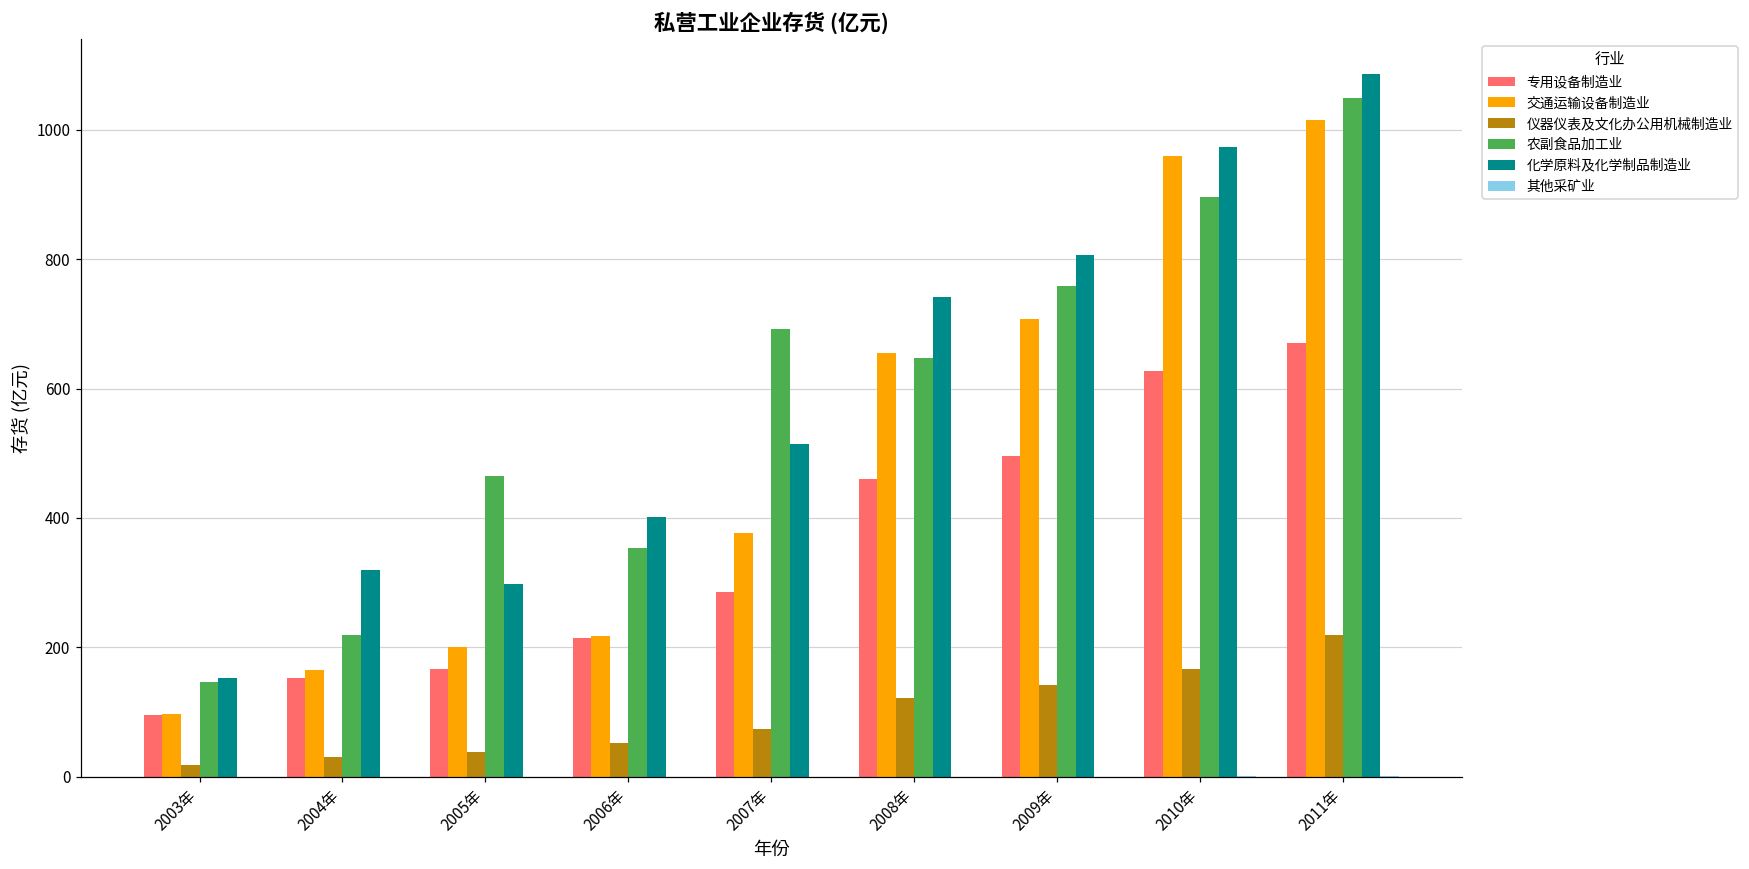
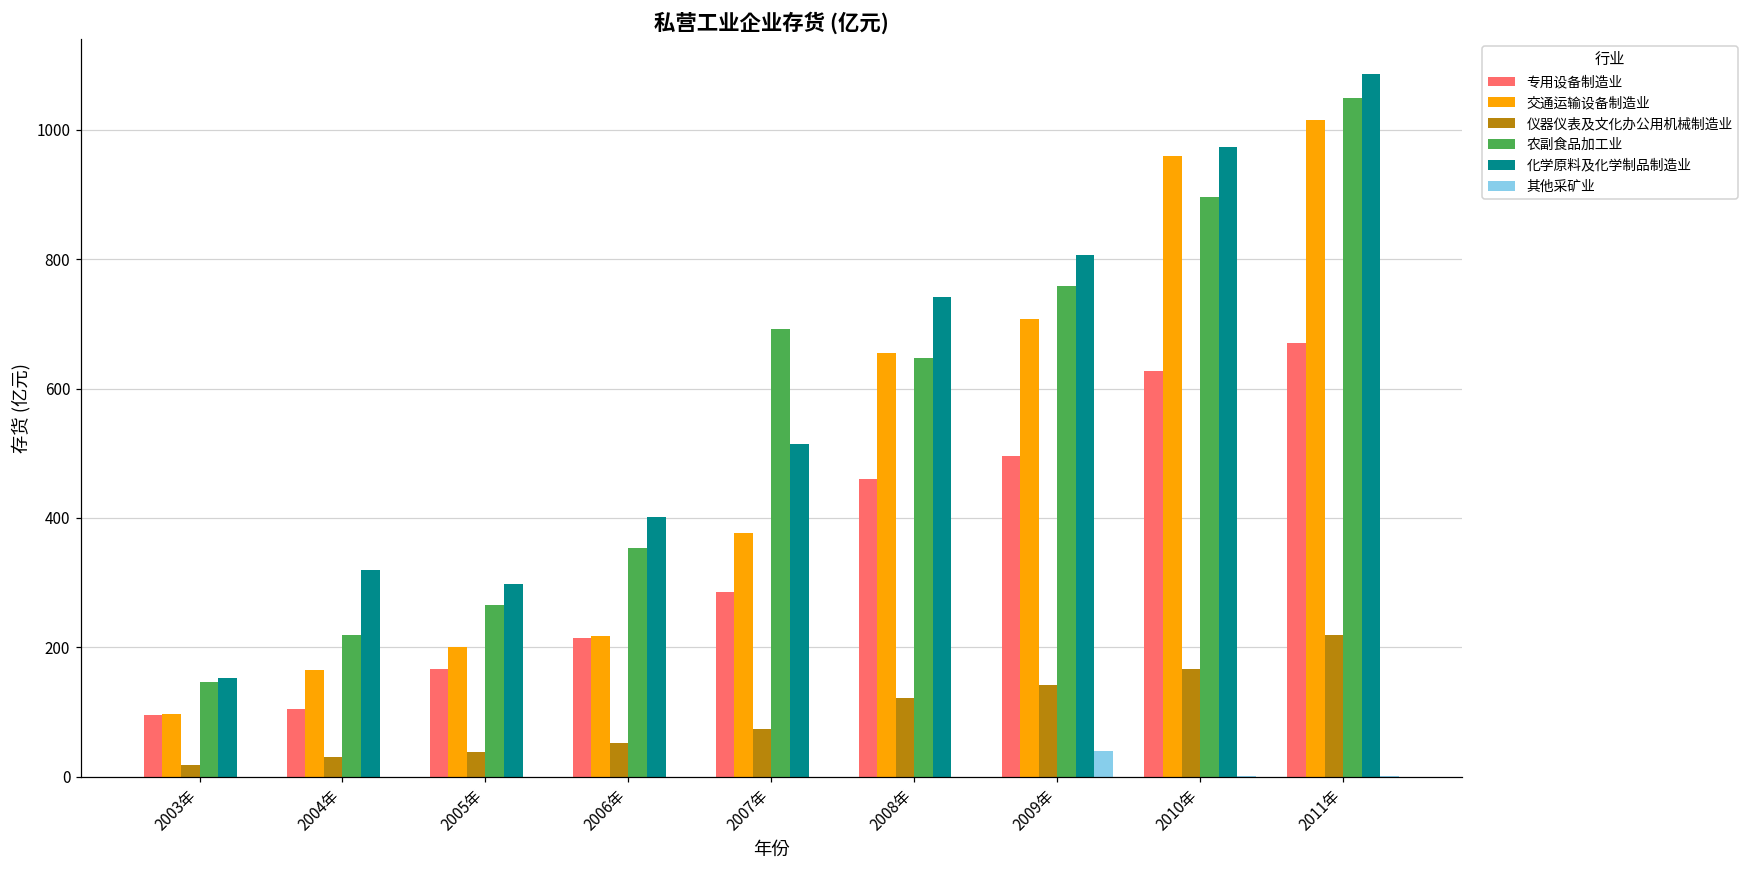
  {
    "专用设备制造业": {
      "2003年": 100,
-     "2004年": 150,
+     "2004年": 100,
      "2005年": 170,
      "2006年": 210,
      "2007年": 290,
      "2008年": 460,
      "2009年": 500,
      "2010年": 630,
      "2011年": 670
    },
    "交通运输设备制造业": {
      "2003年": 100,
      "2004年": 160,
      "2005年": 200,
      "2006年": 220,
      "2007年": 380,
      "2008年": 650,
      "2009年": 710,
      "2010年": 960,
      "2011年": 1010
    },
    "仪器仪表及文化办公用机械制造业": {
      "2003年": 20,
      "2004年": 30,
      "2005年": 40,
      "2006年": 50,
      "2007年": 70,
      "2008年": 120,
      "2009年": 140,
      "2010年": 170,
      "2011年": 220
    },
    "农副食品加工业": {
      "2003年": 150,
      "2004年": 220,
-     "2005年": 470,
+     "2005年": 260,
      "2006年": 350,
      "2007年": 690,
      "2008年": 650,
      "2009年": 760,
      "2010年": 900,
      "2011年": 1050
    },
    "化学原料及化学制品制造业": {
      "2003年": 150,
      "2004年": 320,
      "2005年": 300,
      "2006年": 400,
      "2007年": 510,
      "2008年": 740,
      "2009年": 810,
      "2010年": 970,
      "2011年": 1090
    },
    "其他采矿业": {
-     "2009年": 0
+     "2009年": 40
    }
  }
